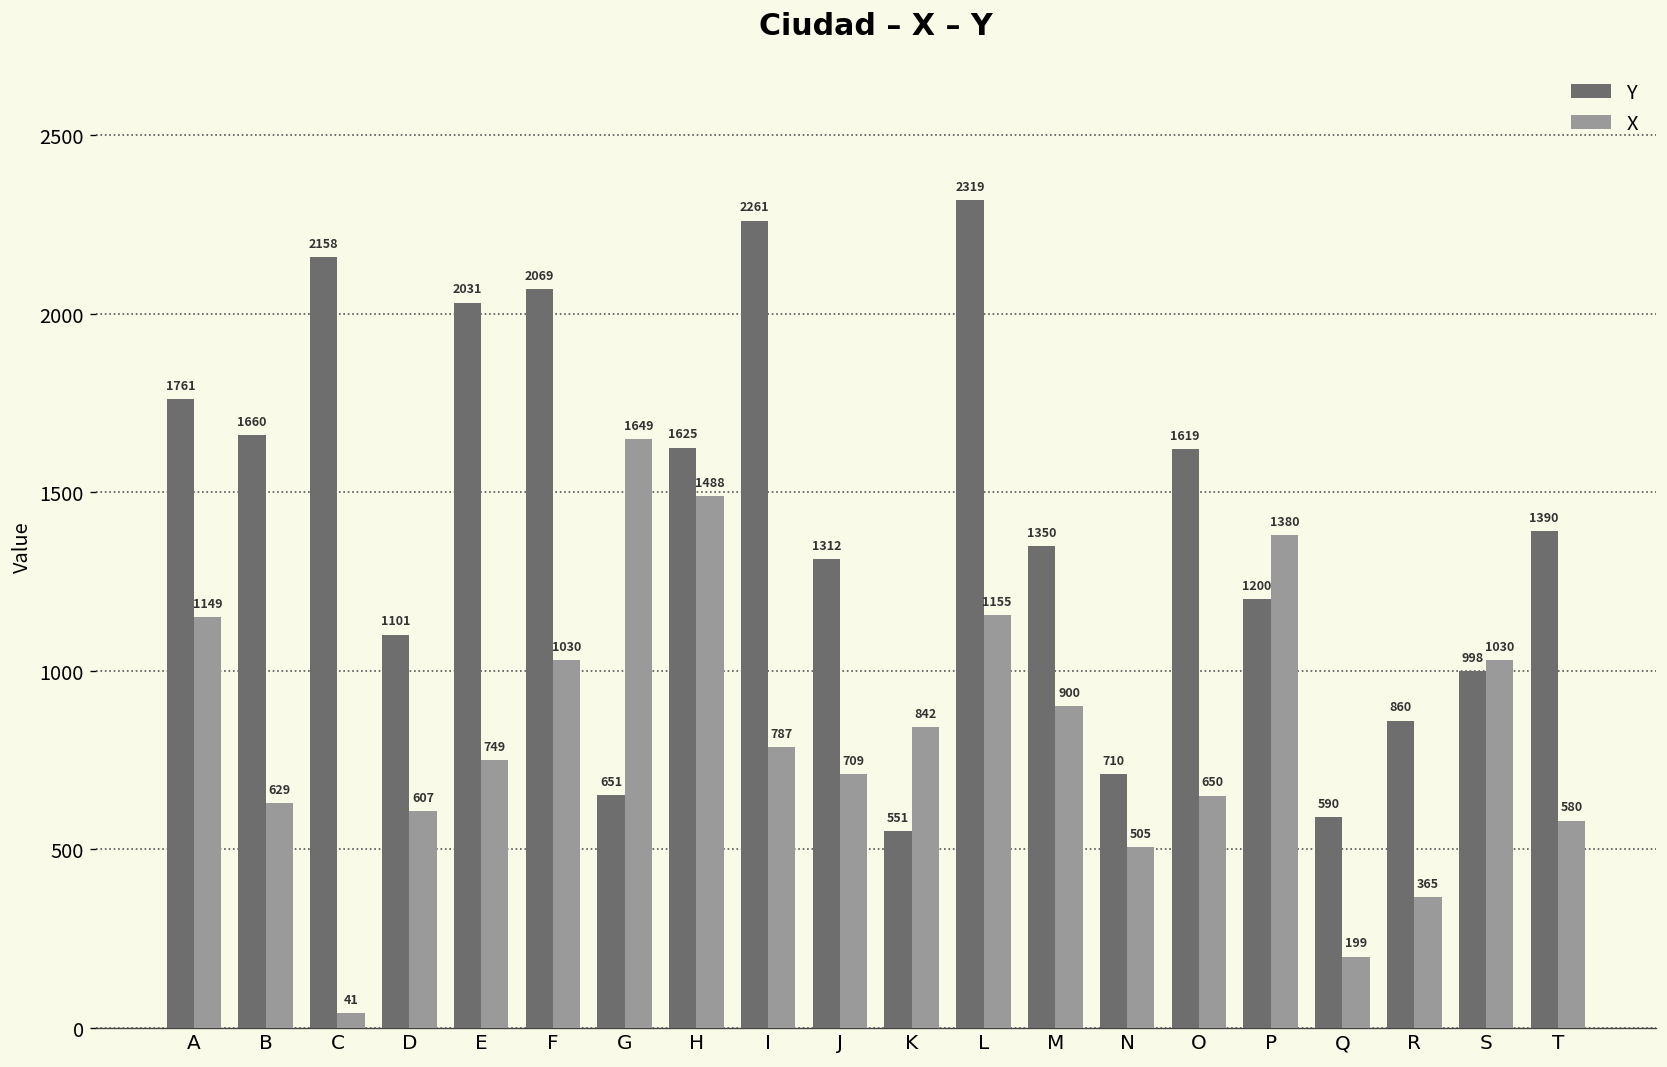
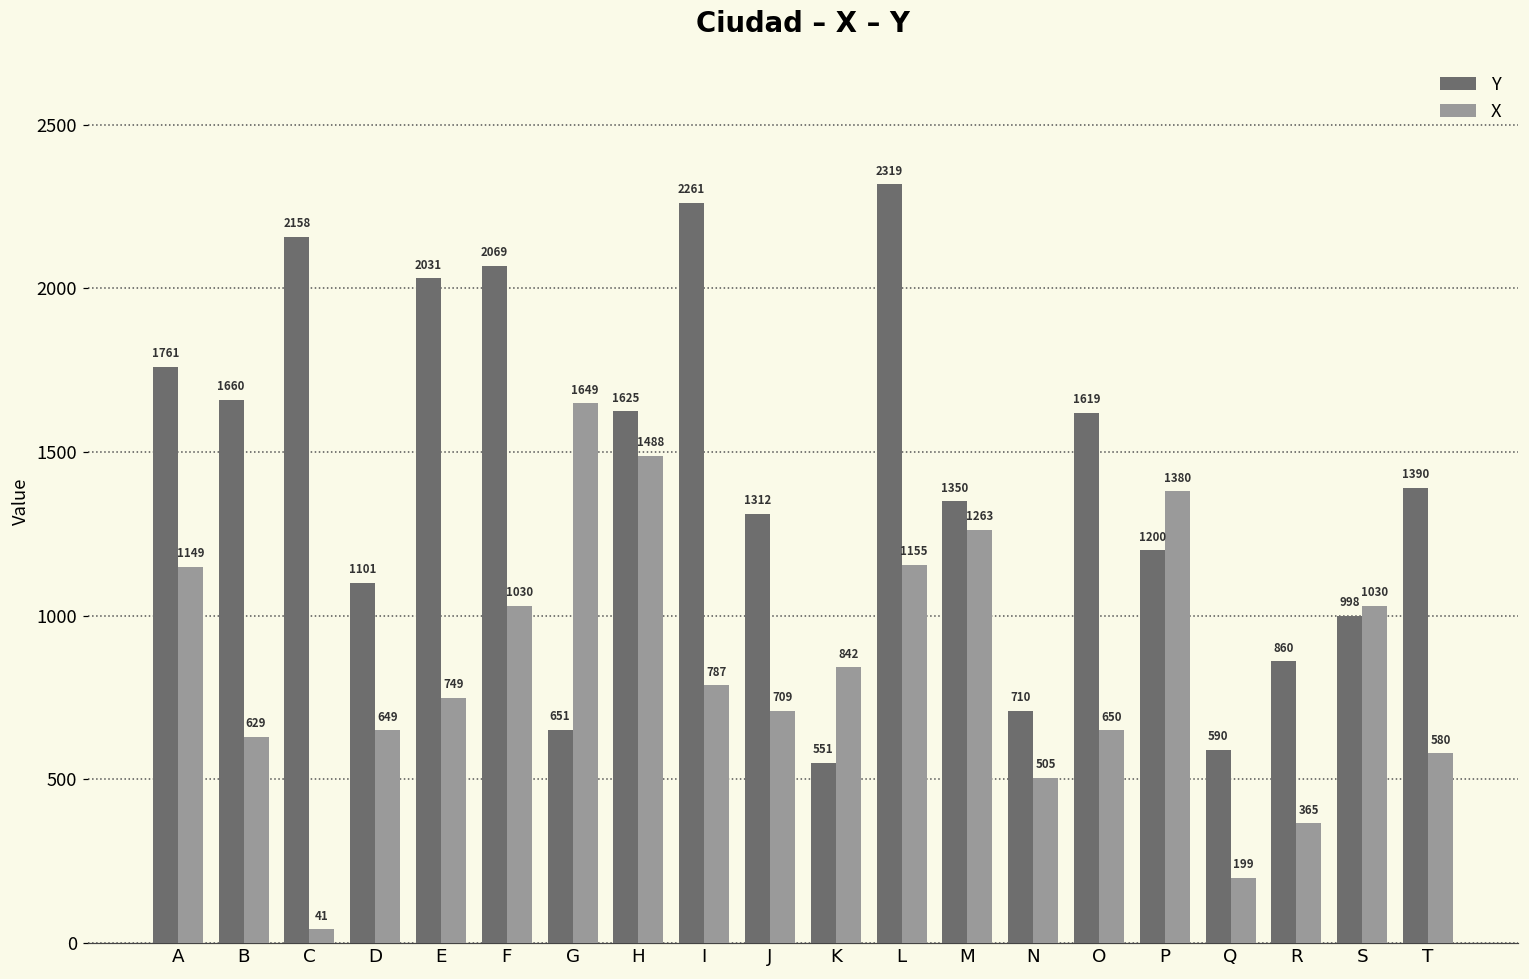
  {
    "Y": {
      "A": 1761,
      "B": 1660,
      "C": 2158,
      "D": 1101,
      "E": 2031,
      "F": 2069,
      "G": 651,
      "H": 1625,
      "I": 2261,
      "J": 1312,
      "K": 551,
      "L": 2319,
      "M": 1350,
      "N": 710,
      "P": 1200,
      "Q": 590,
      "R": 860,
      "T": 1390
    },
    "X": {
      "A": 1149,
      "B": 629,
      "C": 41,
-     "D": 607,
+     "D": 649,
      "E": 749,
      "F": 1030,
      "G": 1649,
      "H": 1488,
      "I": 787,
      "J": 709,
      "K": 842,
      "L": 1155,
-     "M": 900,
+     "M": 1263,
      "N": 505,
      "O": 650,
      "P": 1380,
      "Q": 199,
      "R": 365,
      "S": 1030,
      "T": 580
    }
  }
